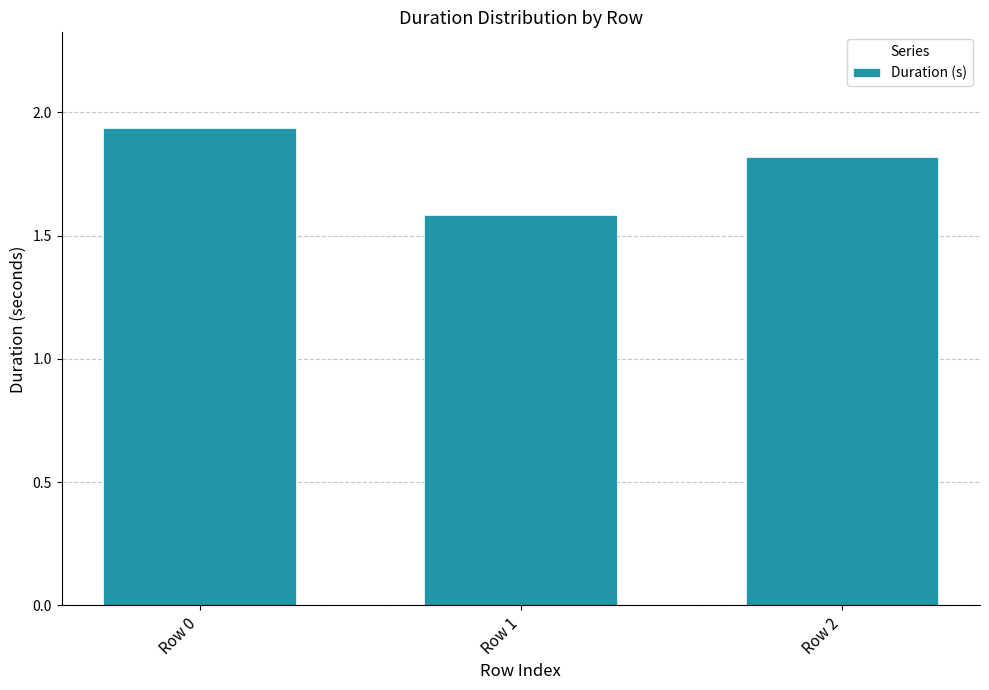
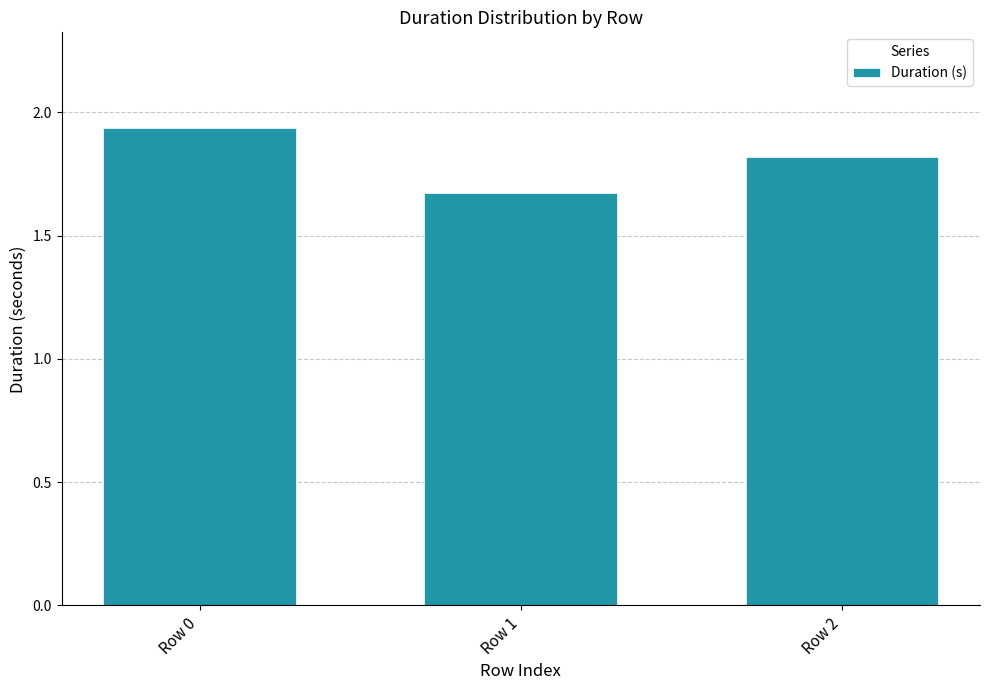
  {
    "Row 0": 1.94,
-   "Row 1": 1.58,
+   "Row 1": 1.67,
    "Row 2": 1.82
  }
